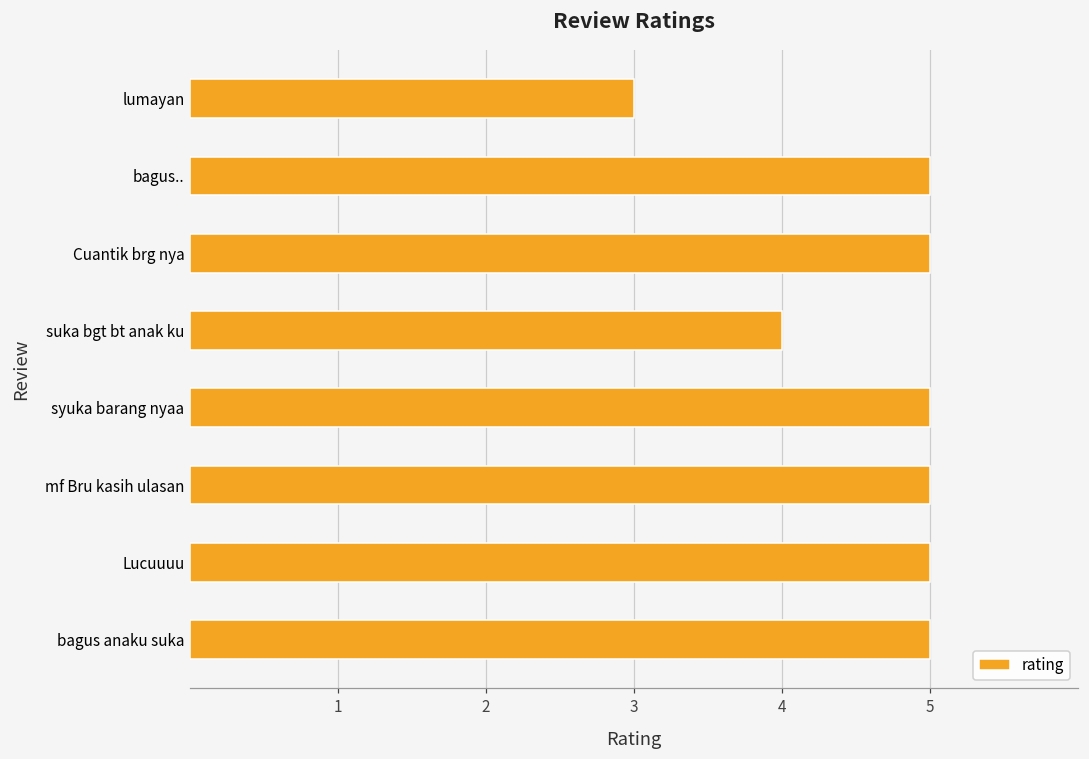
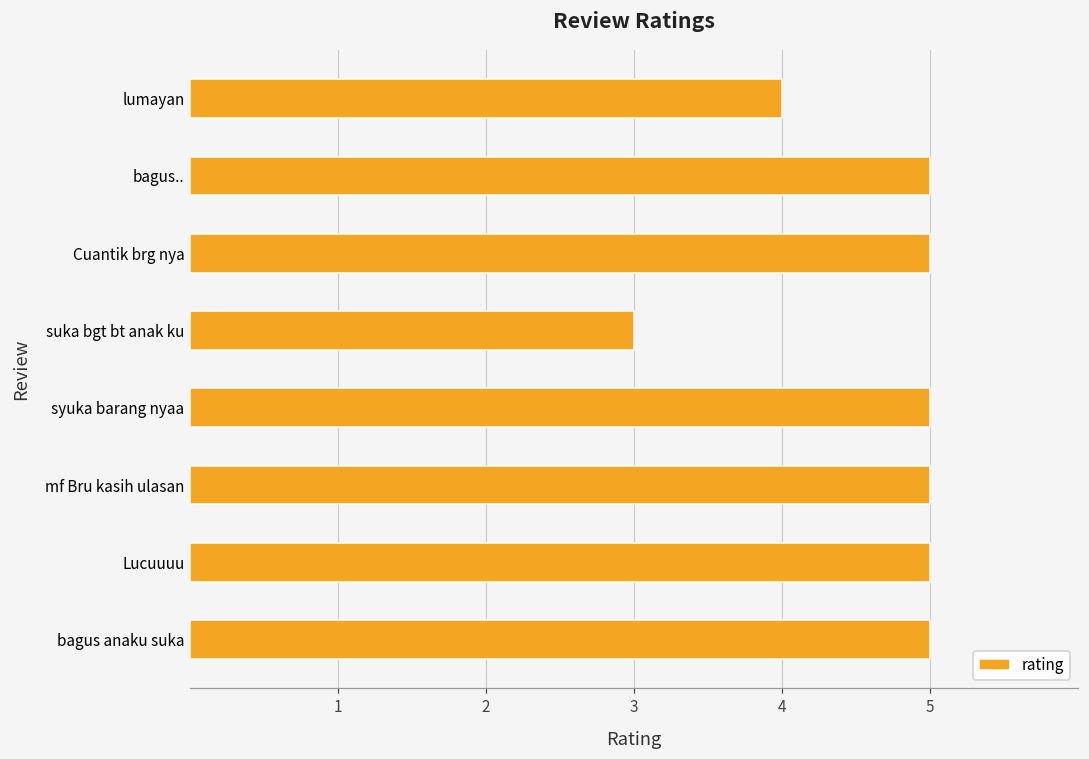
  {
-   "lumayan": 3,
+   "lumayan": 4,
    "bagus..": 5,
    "Cuantik brg nya": 5,
-   "suka bgt bt anak ku": 4,
+   "suka bgt bt anak ku": 3,
    "syuka barang nyaa": 5,
    "mf Bru kasih ulasan": 5,
    "Lucuuuu": 5,
    "bagus anaku suka": 5
  }
